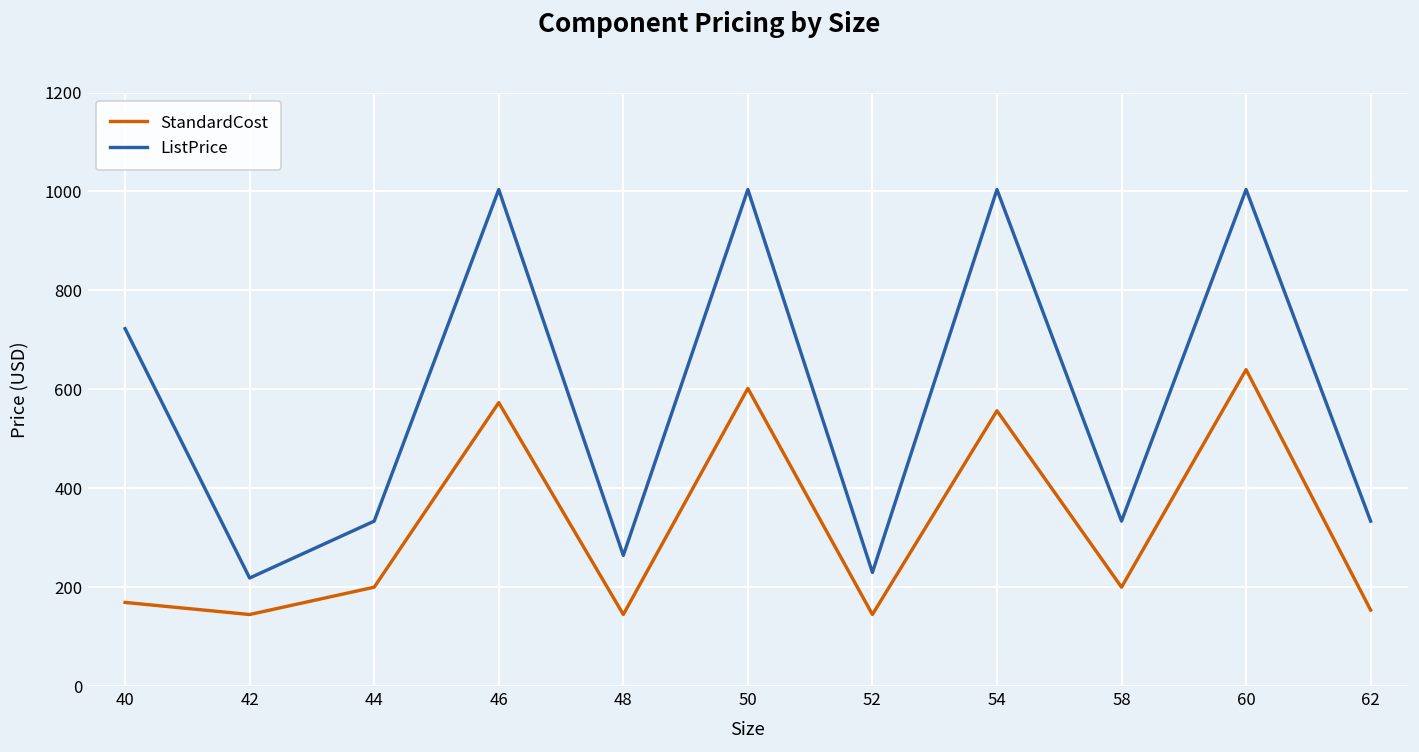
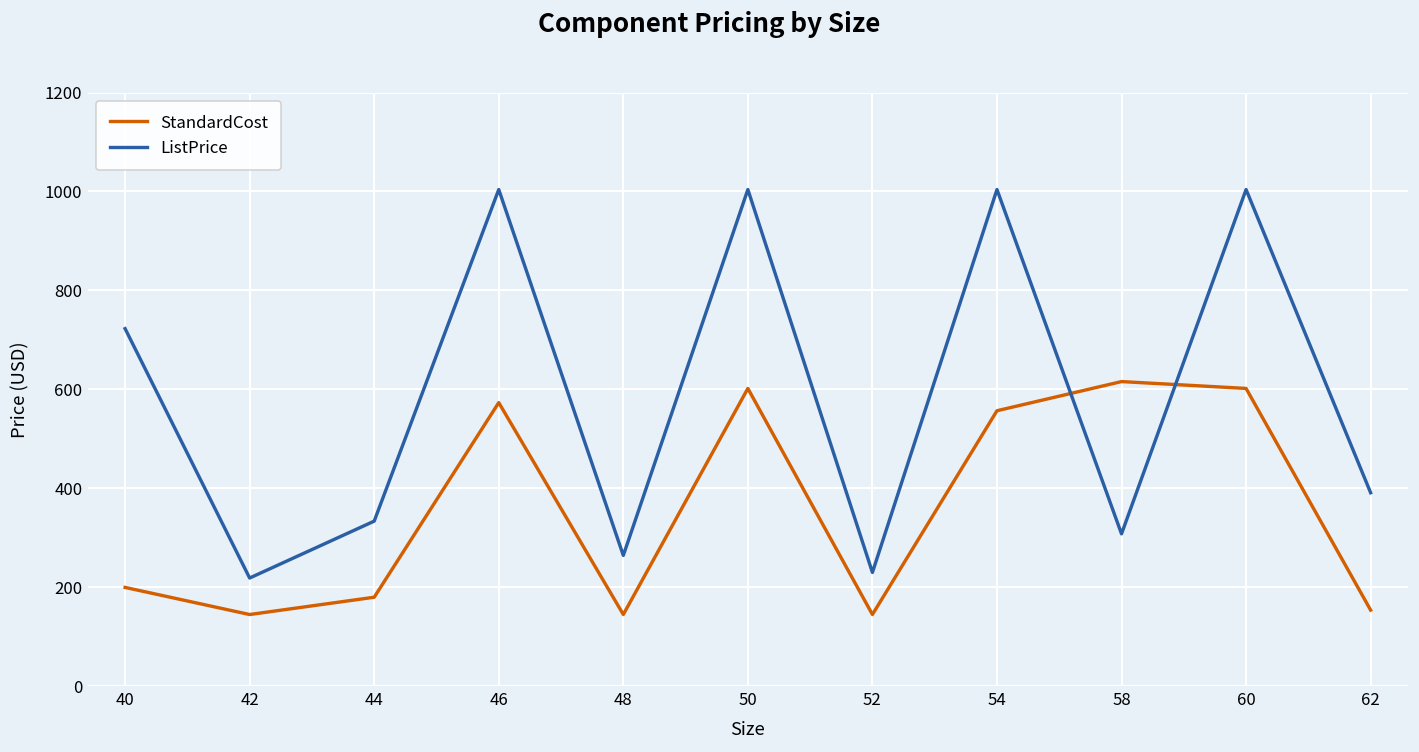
  {
    "StandardCost": {
-     "40": 170,
+     "40": 200,
      "42": 140,
-     "44": 200,
+     "44": 180,
      "46": 570,
      "48": 140,
      "50": 600,
      "52": 140,
      "54": 560,
-     "58": 200,
-     "60": 640,
+     "58": 620,
+     "60": 600,
      "62": 150
    },
    "ListPrice": {
      "40": 720,
      "42": 220,
      "44": 330,
      "46": 1000,
      "48": 260,
      "50": 1000,
      "52": 230,
      "54": 1000,
-     "58": 330,
+     "58": 310,
      "60": 1000,
-     "62": 330
+     "62": 390
    }
  }
